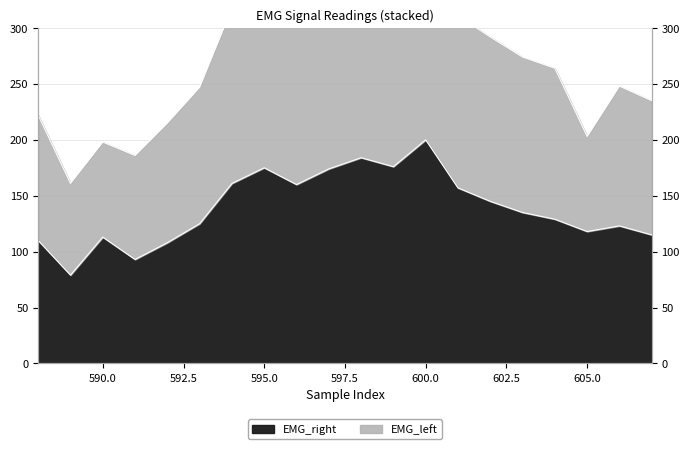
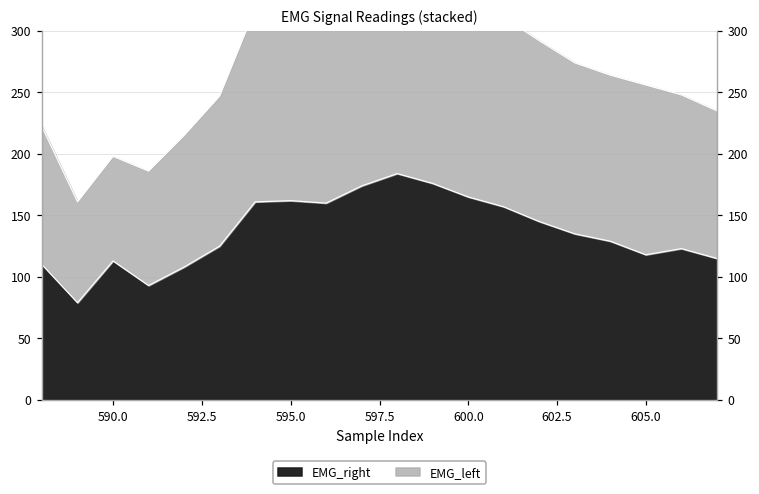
  {
    "EMG_right": {
      "590.0": 113,
-     "595.0": 175,
-     "600.0": 200,
+     "595.0": 162,
+     "600.0": 165,
      "605.0": 118
    },
    "EMG_left": {
      "590.0": 85,
-     "605.0": 85
+     "605.0": 138
    }
  }
